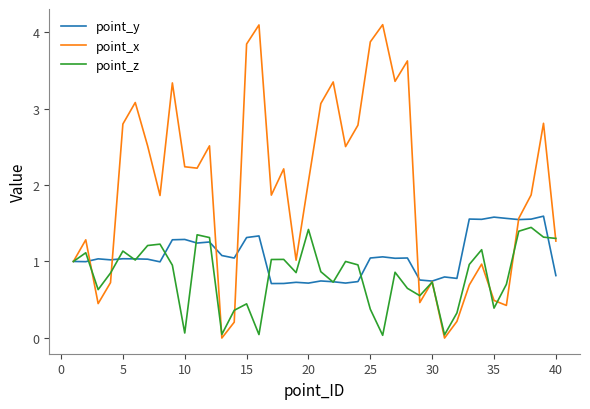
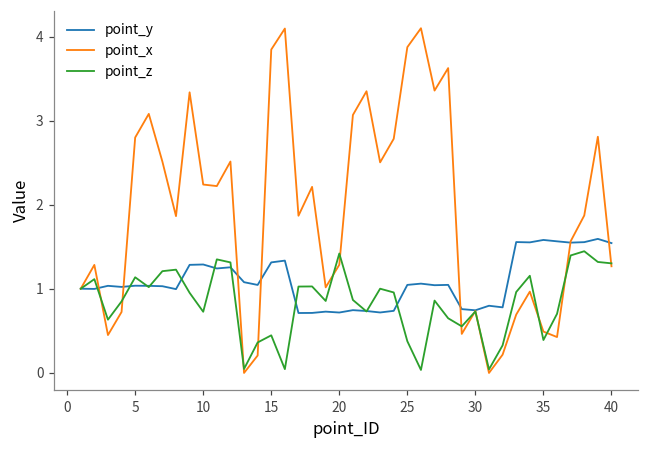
  {
    "point_y": {
      "5": 1.0,
      "10": 1.3,
      "15": 1.3,
      "20": 0.7,
      "25": 1.0,
      "35": 1.6,
-     "40": 0.8
+     "40": 1.5
    },
    "point_x": {
      "5": 2.8,
      "10": 2.2,
      "15": 3.8,
-     "20": 2.0,
+     "20": 1.3,
      "25": 3.9,
      "35": 0.5,
      "40": 1.3
    },
    "point_z": {
      "5": 1.1,
-     "10": 0.1,
+     "10": 0.7,
      "15": 0.4,
      "20": 1.4,
      "25": 0.4,
      "35": 0.4,
      "40": 1.3
    }
  }
